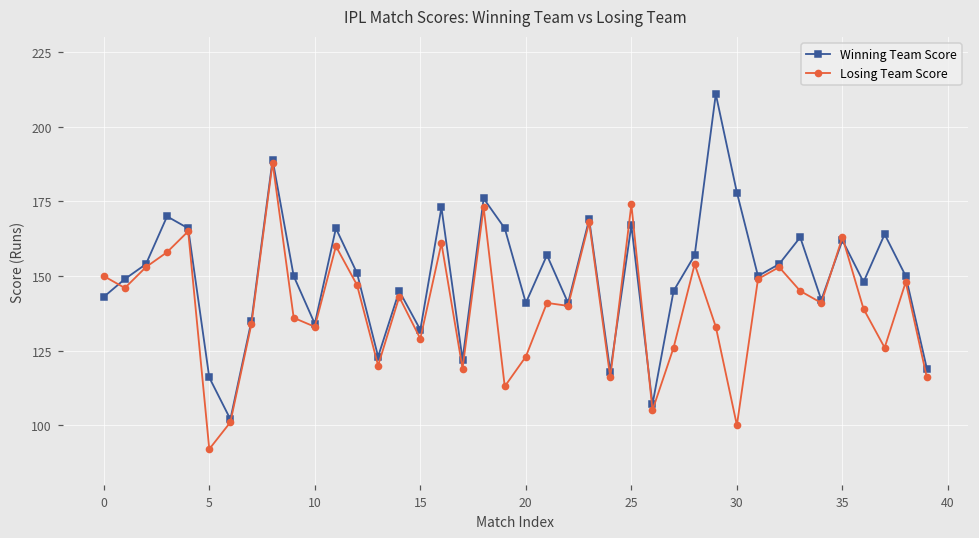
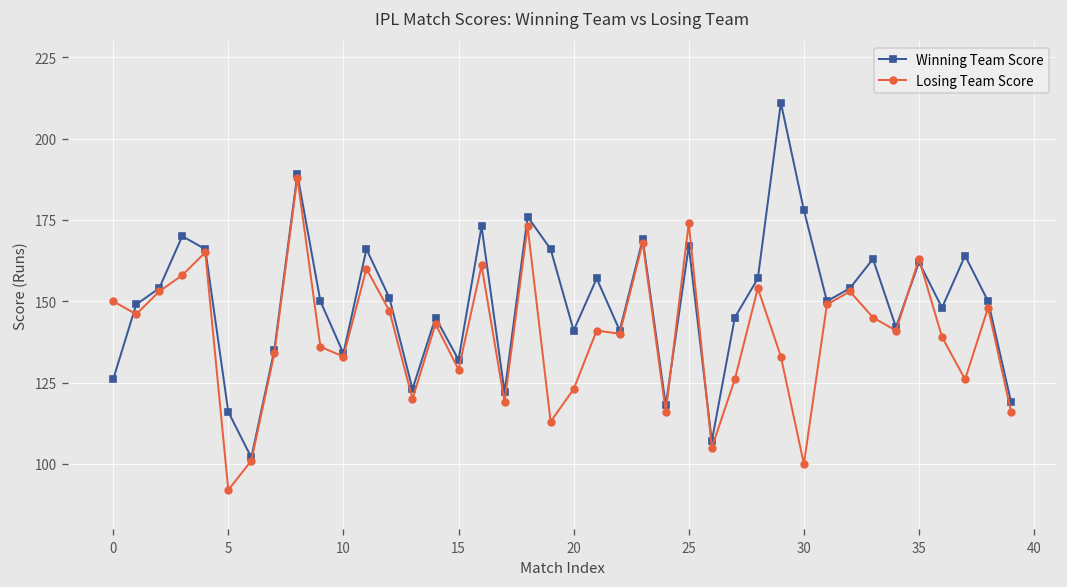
  {
    "Winning Team Score": {
-     "0": 143,
+     "0": 126,
      "5": 116,
      "10": 134,
      "15": 132,
      "20": 141,
      "25": 167,
      "30": 178,
      "35": 162
    },
    "Losing Team Score": {
      "0": 150,
      "5": 92,
      "10": 133,
      "15": 129,
      "20": 123,
      "25": 174,
      "30": 100,
      "35": 163
    }
  }
